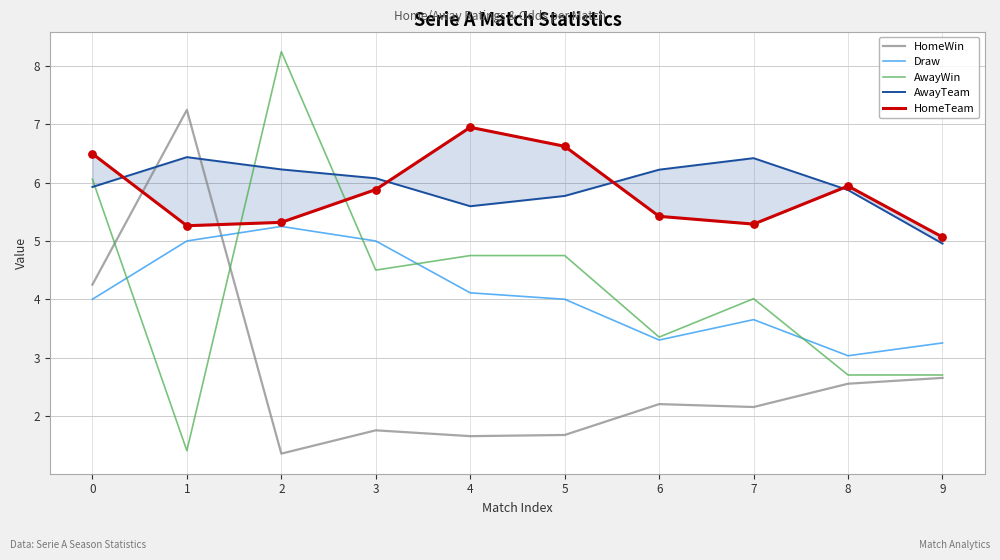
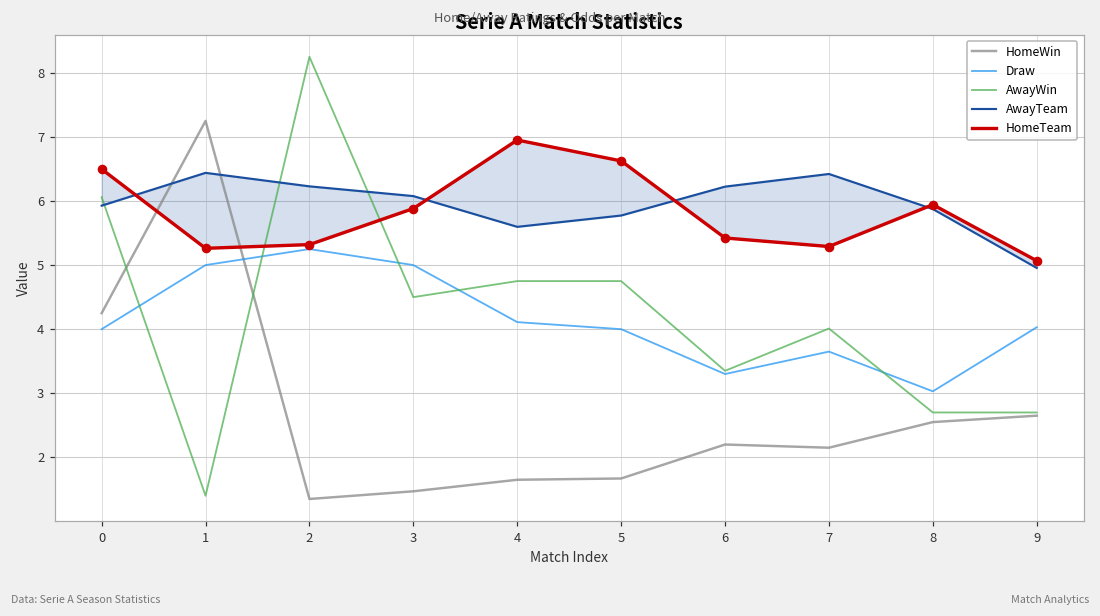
  {
    "HomeWin": {
      "0": 4.3,
      "1": 7.3,
      "2": 1.4,
-     "3": 1.8,
+     "3": 1.5,
      "4": 1.7,
      "5": 1.7,
      "6": 2.2,
      "7": 2.2,
      "8": 2.6,
      "9": 2.7
    },
    "Draw": {
      "0": 4.0,
      "1": 5.0,
      "2": 5.3,
      "3": 5.0,
      "4": 4.1,
      "5": 4.0,
      "6": 3.3,
      "7": 3.7,
      "8": 3.0,
-     "9": 3.3
+     "9": 4.0
    },
    "AwayWin": {
      "0": 6.1,
      "1": 1.4,
      "2": 8.3,
      "3": 4.5,
      "4": 4.8,
      "5": 4.8,
      "6": 3.4,
      "7": 4.0,
      "8": 2.7,
      "9": 2.7
    },
    "HomeTeam": {
      "1": 5.3,
      "2": 5.3,
      "3": 5.9,
      "6": 5.4,
      "7": 5.3
    }
  }
